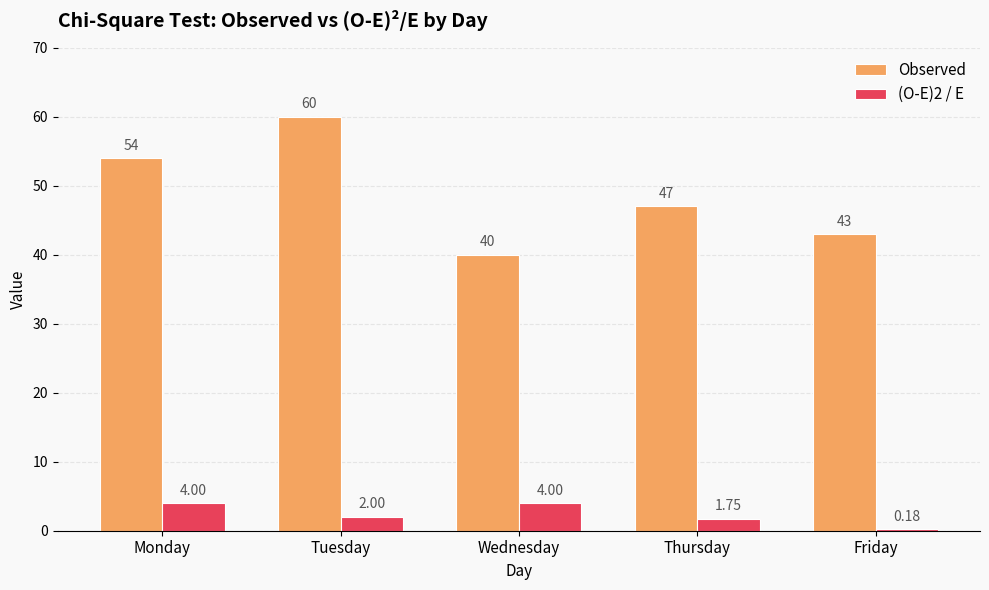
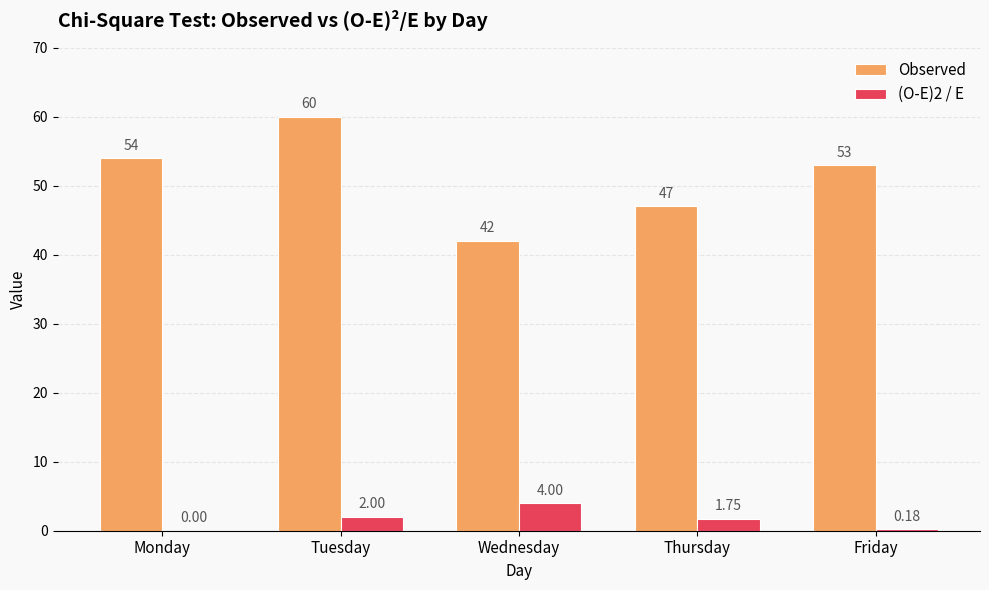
  {
    "Observed": {
      "Monday": 54,
      "Tuesday": 60,
-     "Wednesday": 40,
+     "Wednesday": 42,
      "Thursday": 47,
-     "Friday": 43
+     "Friday": 53
    },
    "(O-E)2 / E": {
-     "Monday": 4.00,
+     "Monday": 0.00,
      "Tuesday": 2.00,
      "Wednesday": 4.00,
      "Thursday": 1.75,
      "Friday": 0.18
    }
  }
